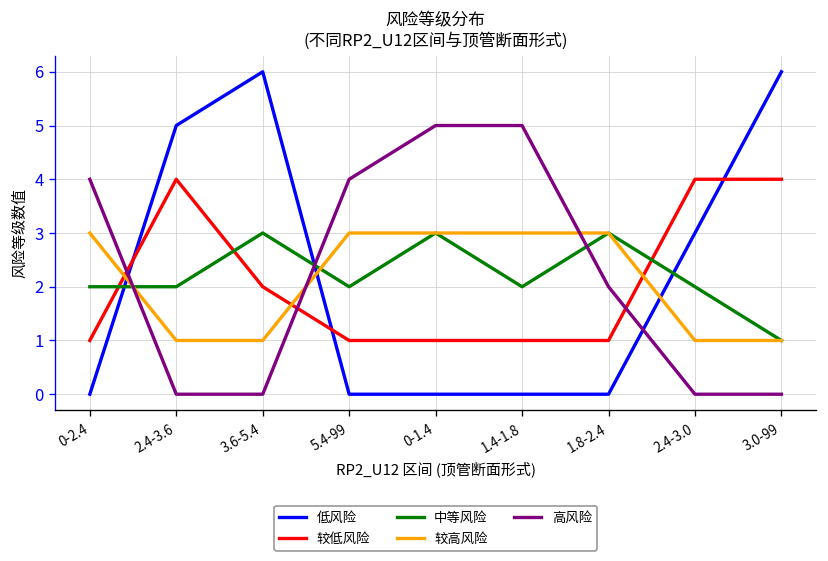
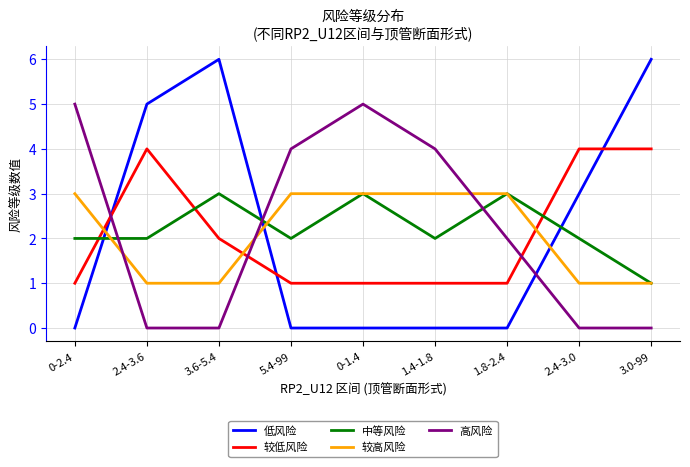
  {
    "低风险": {
      "0-2.4": 0,
      "2.4-3.6": 5,
      "3.6-5.4": 6,
      "5.4-99": 0,
      "0-1.4": 0,
      "1.4-1.8": 0,
      "1.8-2.4": 0,
      "2.4-3.0": 3,
      "3.0-99": 6
    },
    "较低风险": {
      "0-2.4": 1,
      "2.4-3.6": 4,
      "3.6-5.4": 2,
      "5.4-99": 1,
      "0-1.4": 1,
      "1.4-1.8": 1,
      "1.8-2.4": 1,
      "2.4-3.0": 4,
      "3.0-99": 4
    },
    "中等风险": {
      "0-2.4": 2,
      "2.4-3.6": 2,
      "3.6-5.4": 3,
      "5.4-99": 2,
      "1.4-1.8": 2,
      "2.4-3.0": 2
    },
    "较高风险": {
      "0-2.4": 3,
      "2.4-3.6": 1,
      "3.6-5.4": 1,
      "5.4-99": 3,
      "1.4-1.8": 3,
      "2.4-3.0": 1
    },
    "高风险": {
-     "0-2.4": 4,
+     "0-2.4": 5,
      "2.4-3.6": 0,
      "3.6-5.4": 0,
      "5.4-99": 4,
      "0-1.4": 5,
-     "1.4-1.8": 5,
+     "1.4-1.8": 4,
      "1.8-2.4": 2,
      "2.4-3.0": 0,
      "3.0-99": 0
    }
  }
